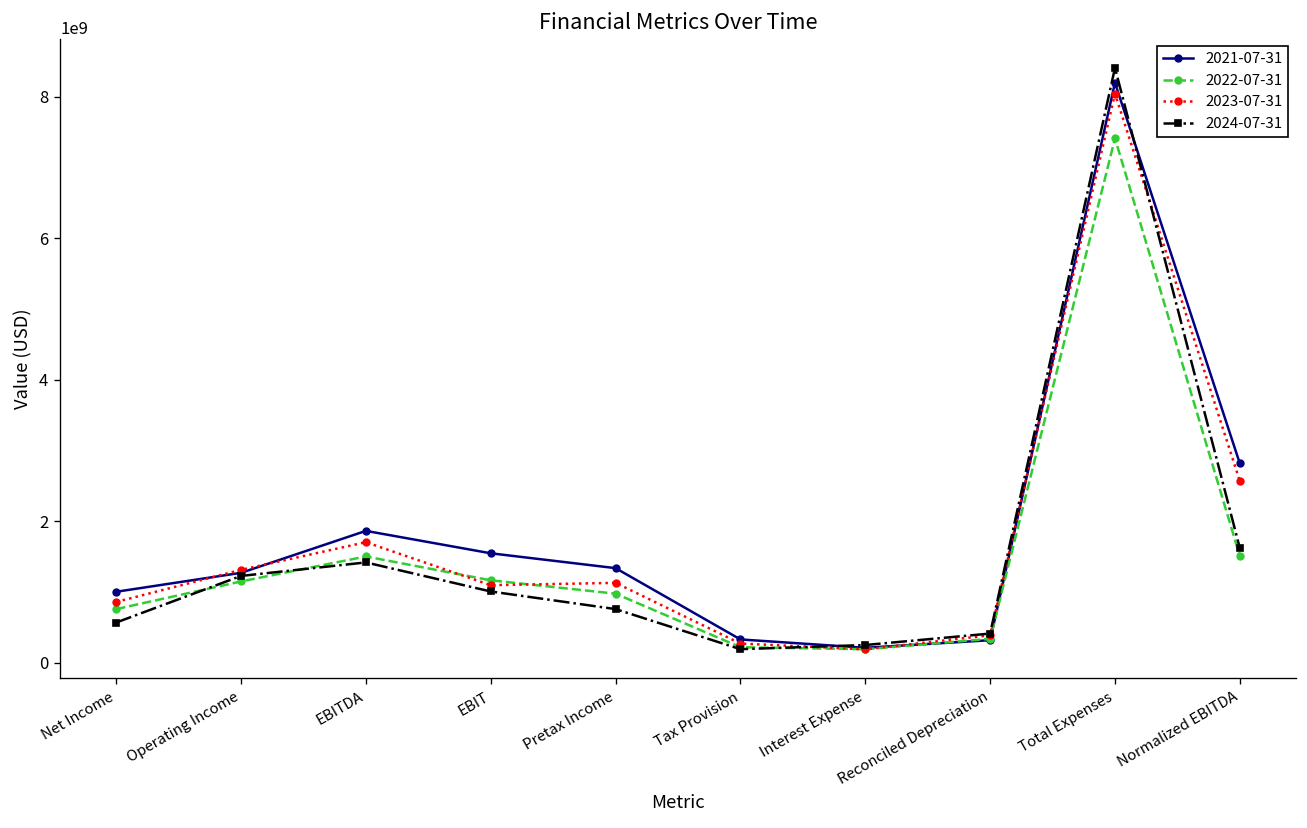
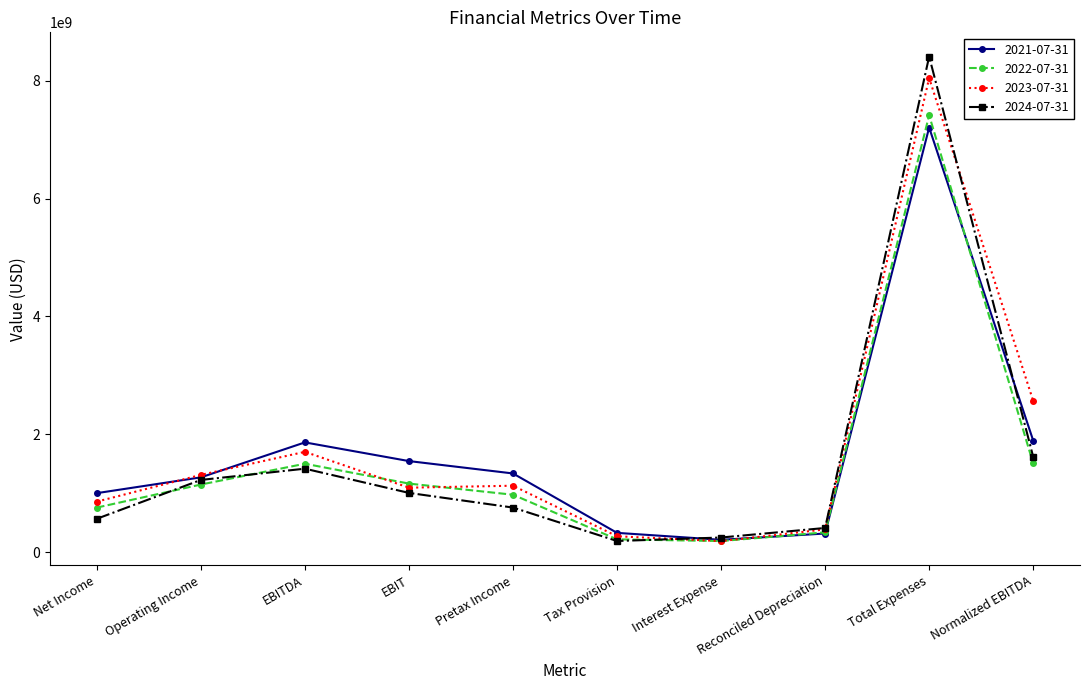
  {
    "2021-07-31": {
      "Net Income": 1000000000,
      "EBITDA": 1900000000,
      "EBIT": 1500000000,
      "Pretax Income": 1300000000,
      "Tax Provision": 300000000,
-     "Total Expenses": 8200000000,
-     "Normalized EBITDA": 2800000000
+     "Total Expenses": 7200000000,
+     "Normalized EBITDA": 1900000000
    },
    "2022-07-31": {
      "Net Income": 800000000,
      "Operating Income": 1100000000,
      "EBITDA": 1500000000,
      "EBIT": 1200000000,
      "Pretax Income": 1000000000,
      "Total Expenses": 7400000000,
      "Normalized EBITDA": 1500000000
    },
    "2023-07-31": {
      "Net Income": 900000000,
      "EBITDA": 1700000000,
      "EBIT": 1100000000,
      "Pretax Income": 1100000000,
      "Tax Provision": 300000000,
      "Total Expenses": 8000000000,
      "Normalized EBITDA": 2600000000
    },
    "2024-07-31": {
      "Net Income": 600000000,
      "Operating Income": 1200000000,
      "EBITDA": 1400000000,
      "EBIT": 1000000000,
      "Pretax Income": 800000000,
      "Total Expenses": 8400000000,
      "Normalized EBITDA": 1600000000
    }
  }
